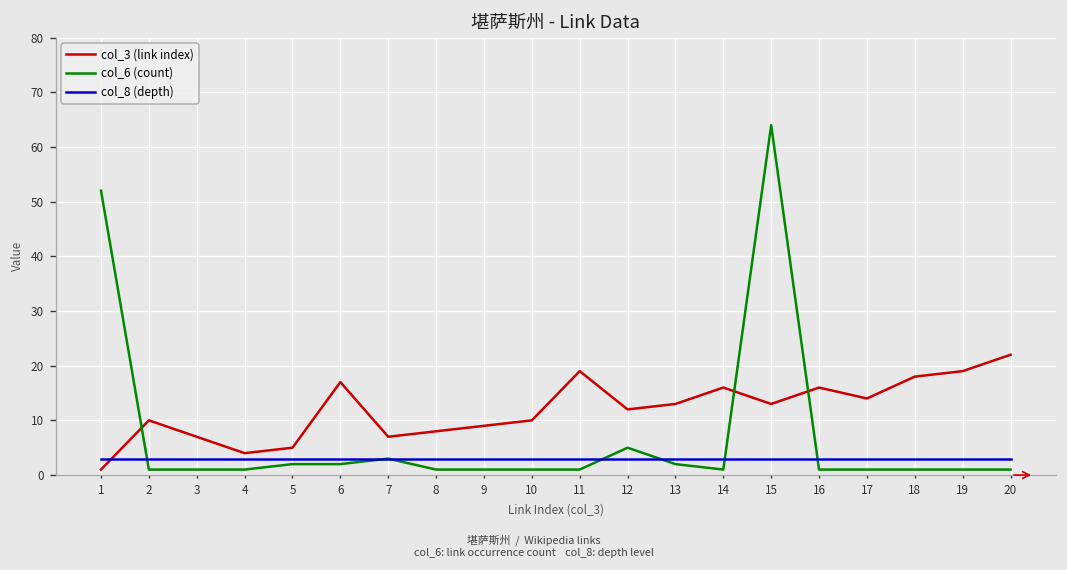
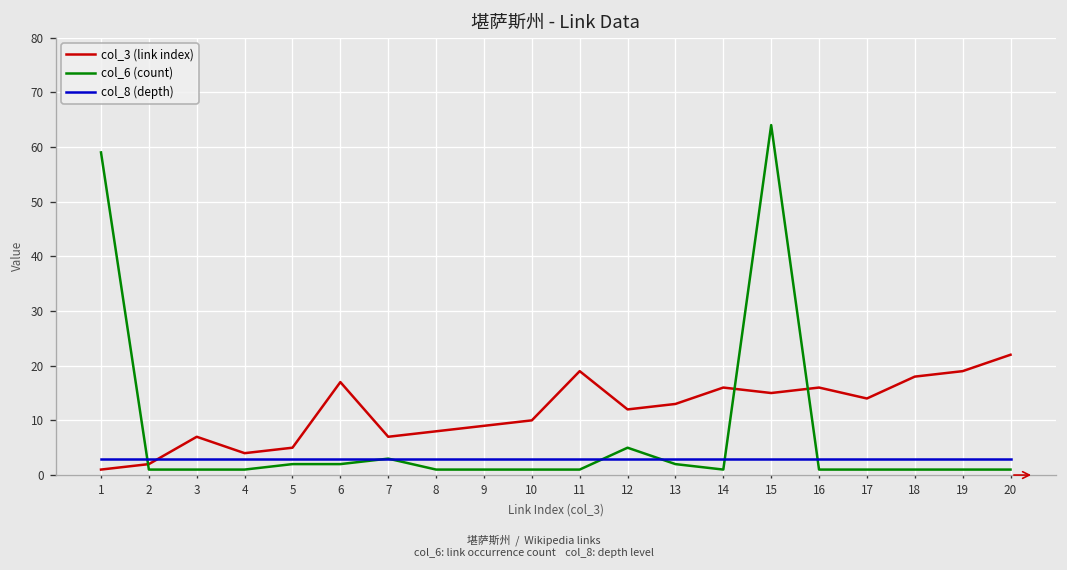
  {
    "col_3 (link index)": {
      "1": 1,
-     "2": 10,
+     "2": 2,
      "3": 7,
      "4": 4,
      "5": 5,
      "6": 17,
      "7": 7,
      "8": 8,
      "9": 9,
      "10": 10,
      "11": 19,
      "12": 12,
      "13": 13,
      "14": 16,
-     "15": 13,
+     "15": 15,
      "16": 16,
      "17": 14,
      "18": 18,
      "19": 19,
      "20": 22
    },
    "col_6 (count)": {
-     "1": 52,
+     "1": 59,
      "2": 1,
      "3": 1,
      "4": 1,
      "5": 2,
      "6": 2,
      "8": 1,
      "9": 1,
      "10": 1,
      "11": 1,
      "12": 5,
      "13": 2,
      "14": 1,
      "15": 64,
      "16": 1,
      "17": 1,
      "18": 1,
      "19": 1,
      "20": 1
    },
    "col_8 (depth)": {
      "1": 3,
      "2": 3,
      "3": 3,
      "4": 3,
      "5": 3,
      "6": 3,
      "8": 3,
      "9": 3,
      "10": 3,
      "11": 3,
      "12": 3,
      "13": 3,
      "14": 3,
      "15": 3,
      "16": 3,
      "17": 3,
      "18": 3,
      "19": 3,
      "20": 3
    }
  }
